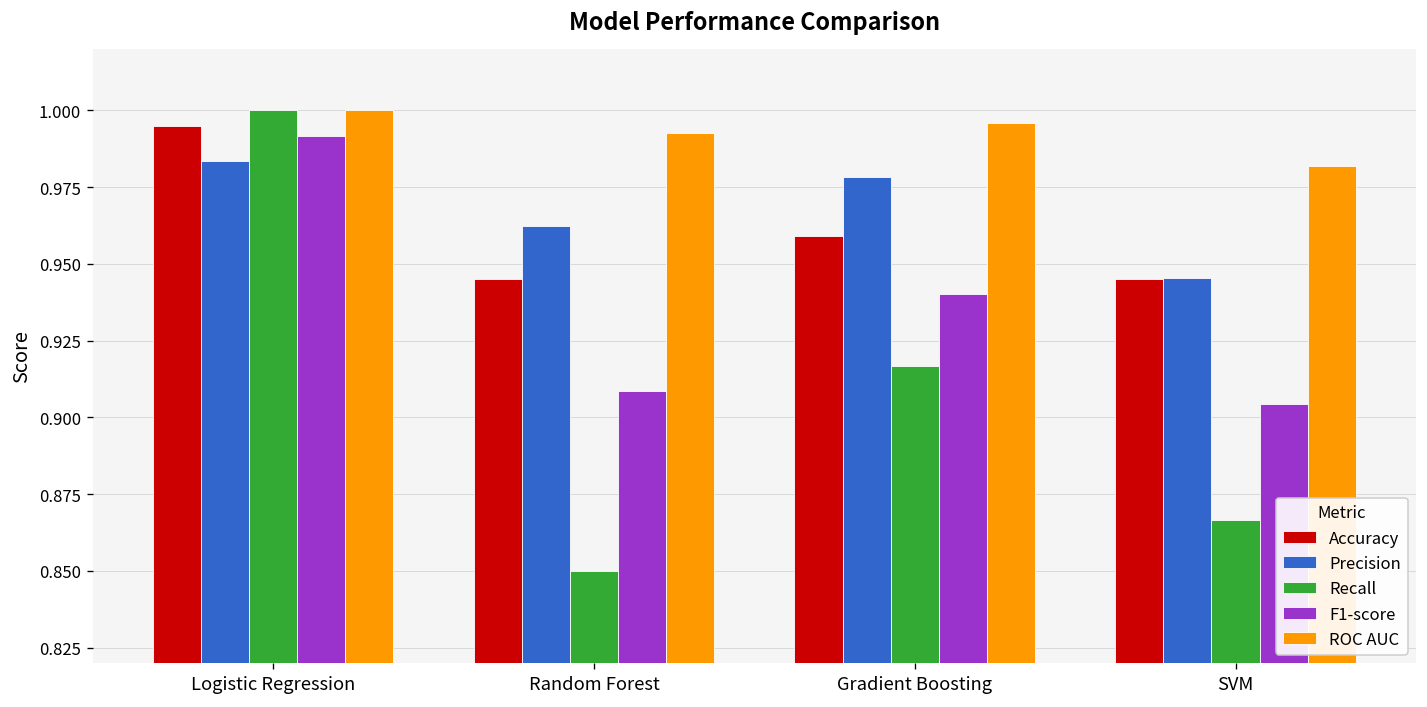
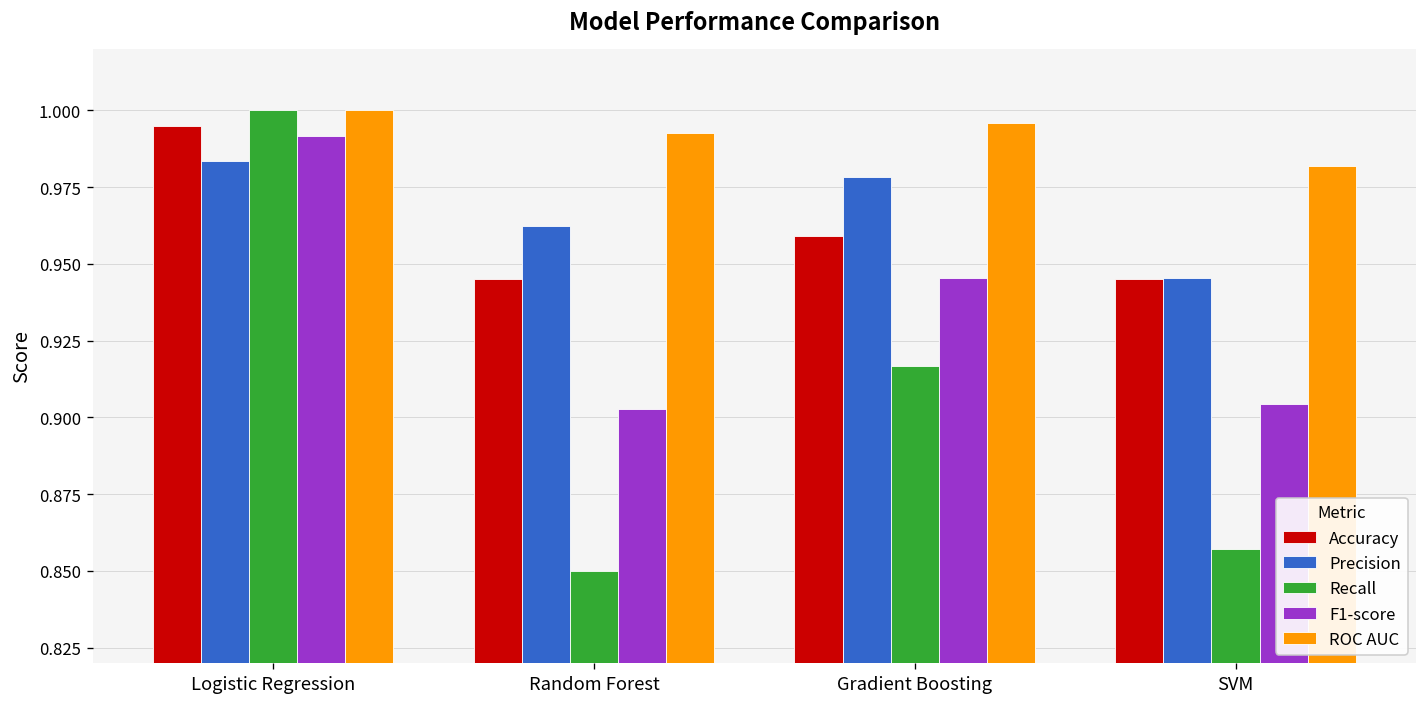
  {
    "Accuracy": {
      "Logistic Regression": 0.995,
      "Random Forest": 0.945,
      "Gradient Boosting": 0.959,
      "SVM": 0.945
    },
    "Precision": {
      "Logistic Regression": 0.984,
      "Random Forest": 0.962,
      "Gradient Boosting": 0.978,
      "SVM": 0.946
    },
    "Recall": {
      "Logistic Regression": 1.000,
      "Random Forest": 0.850,
      "Gradient Boosting": 0.917,
-     "SVM": 0.867
+     "SVM": 0.857
    },
    "F1-score": {
      "Logistic Regression": 0.992,
-     "Random Forest": 0.909,
-     "Gradient Boosting": 0.940,
+     "Random Forest": 0.903,
+     "Gradient Boosting": 0.945,
      "SVM": 0.904
    },
    "ROC AUC": {
      "Logistic Regression": 1.000,
      "Random Forest": 0.993,
      "Gradient Boosting": 0.996,
      "SVM": 0.982
    }
  }
